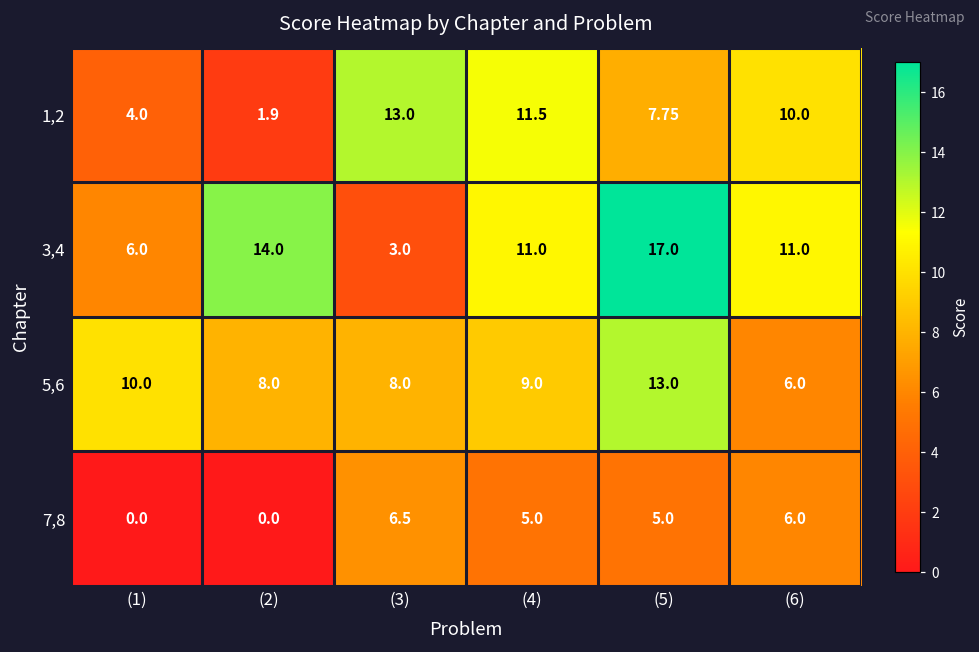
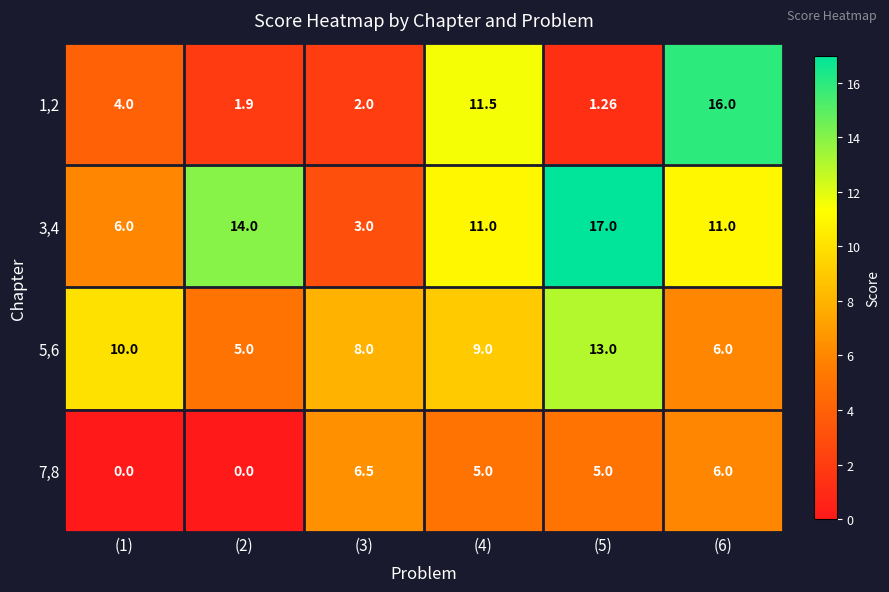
  {
    "1,2": {
      "(1)": 4.0,
      "(2)": 1.9,
-     "(3)": 13.0,
+     "(3)": 2.0,
      "(4)": 11.5,
-     "(5)": 7.75,
-     "(6)": 10.0
+     "(5)": 1.26,
+     "(6)": 16.0
    },
    "3,4": {
      "(1)": 6.0,
      "(2)": 14.0,
      "(3)": 3.0,
      "(4)": 11.0,
      "(5)": 17.0,
      "(6)": 11.0
    },
    "5,6": {
      "(1)": 10.0,
-     "(2)": 8.0,
+     "(2)": 5.0,
      "(3)": 8.0,
      "(4)": 9.0,
      "(5)": 13.0,
      "(6)": 6.0
    },
    "7,8": {
      "(1)": 0.0,
      "(2)": 0.0,
      "(3)": 6.5,
      "(4)": 5.0,
      "(5)": 5.0,
      "(6)": 6.0
    }
  }
